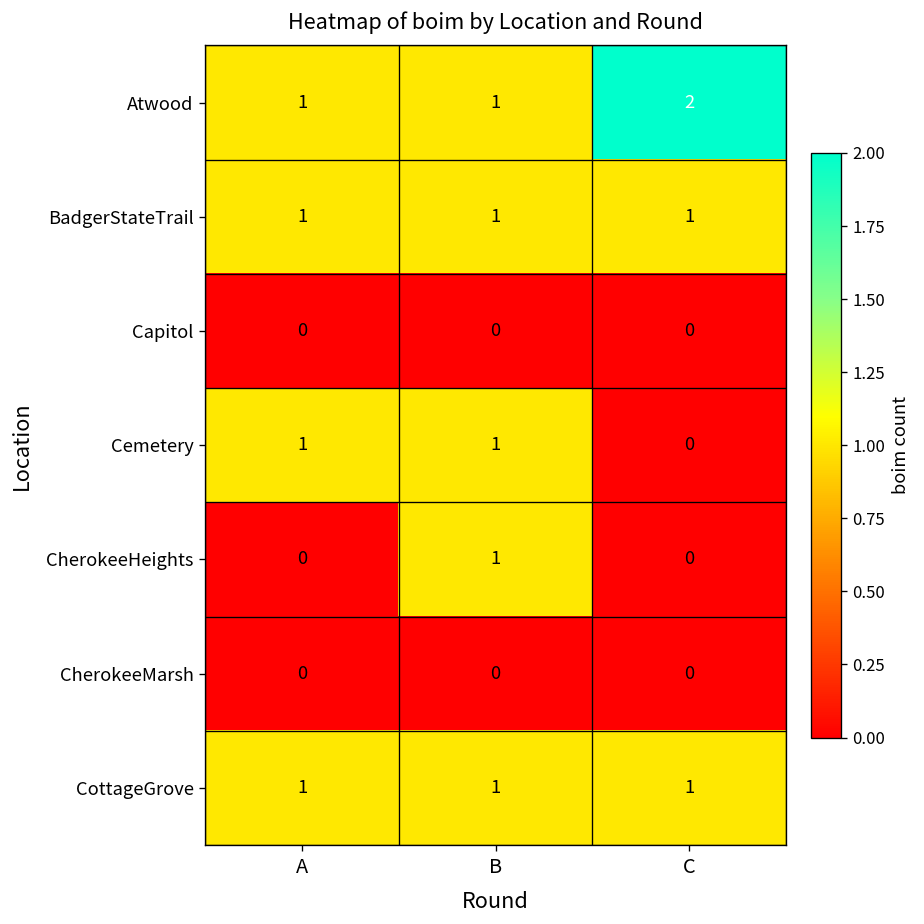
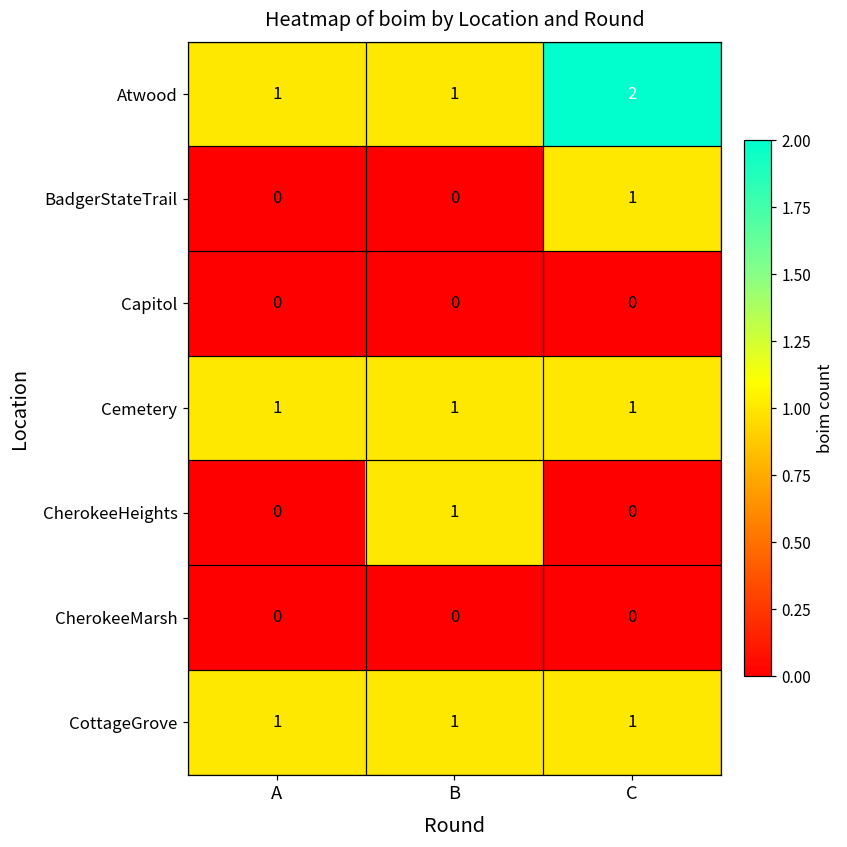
  {
    "Atwood": {
      "A": 1,
      "B": 1,
      "C": 2
    },
    "BadgerStateTrail": {
-     "A": 1,
-     "B": 1,
+     "A": 0,
+     "B": 0,
      "C": 1
    },
    "Capitol": {
      "A": 0,
      "B": 0,
      "C": 0
    },
    "Cemetery": {
      "A": 1,
      "B": 1,
-     "C": 0
+     "C": 1
    },
    "CherokeeHeights": {
      "A": 0,
      "B": 1,
      "C": 0
    },
    "CherokeeMarsh": {
      "A": 0,
      "B": 0,
      "C": 0
    },
    "CottageGrove": {
      "A": 1,
      "B": 1,
      "C": 1
    }
  }
